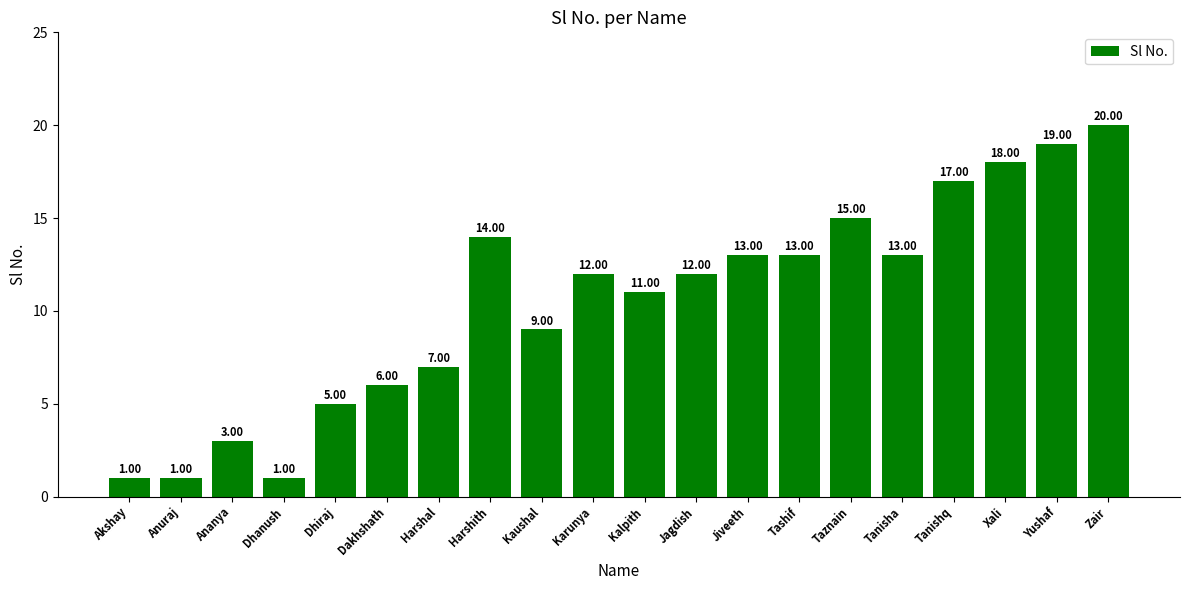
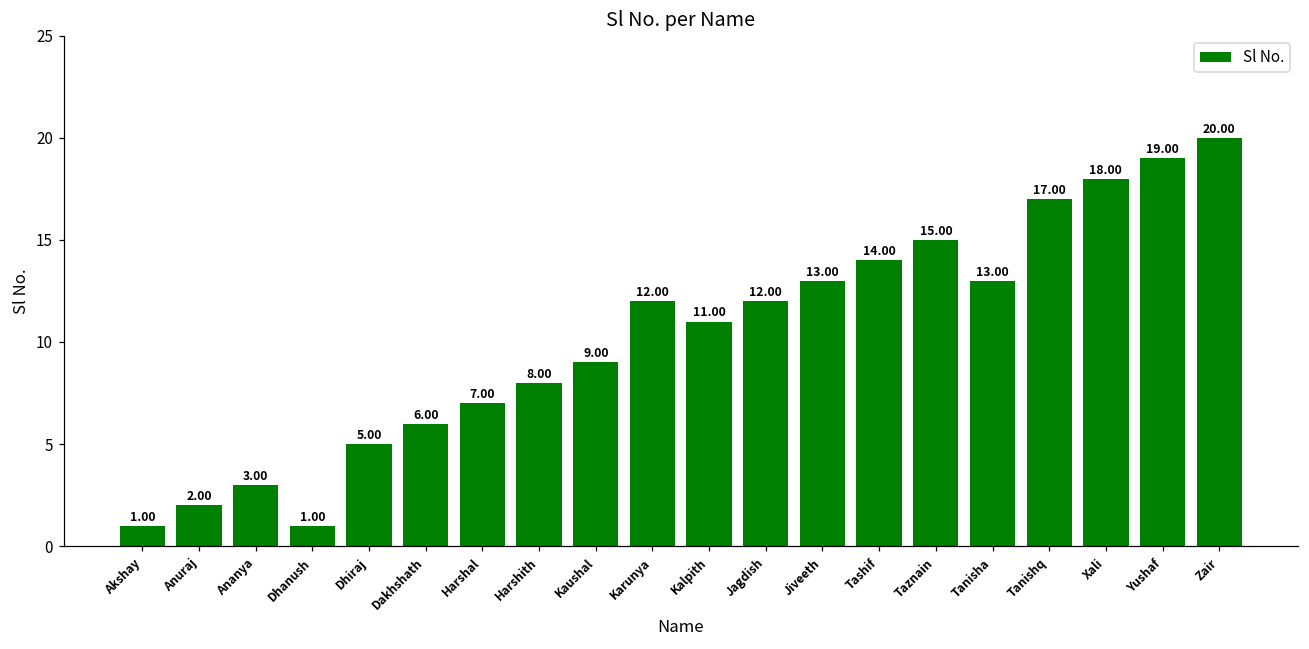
  {
    "Akshay": 1.00,
-   "Anuraj": 1.00,
+   "Anuraj": 2.00,
    "Ananya": 3.00,
    "Dhanush": 1.00,
    "Dhiraj": 5.00,
    "Dakhshath": 6.00,
    "Harshal": 7.00,
-   "Harshith": 14.00,
+   "Harshith": 8.00,
    "Kaushal": 9.00,
    "Karunya": 12.00,
    "Kalpith": 11.00,
    "Jagdish": 12.00,
    "Jiveeth": 13.00,
-   "Tashif": 13.00,
+   "Tashif": 14.00,
    "Taznain": 15.00,
    "Tanisha": 13.00,
    "Tanishq": 17.00,
    "Xali": 18.00,
    "Yushaf": 19.00,
    "Zair": 20.00
  }
